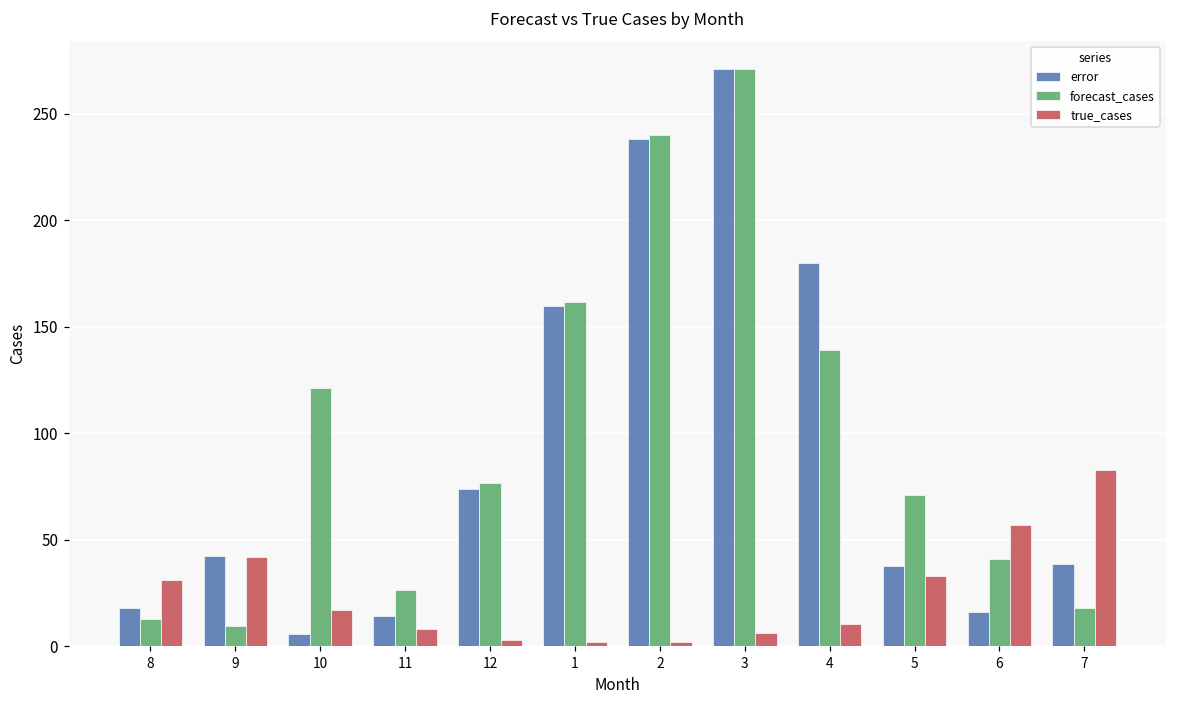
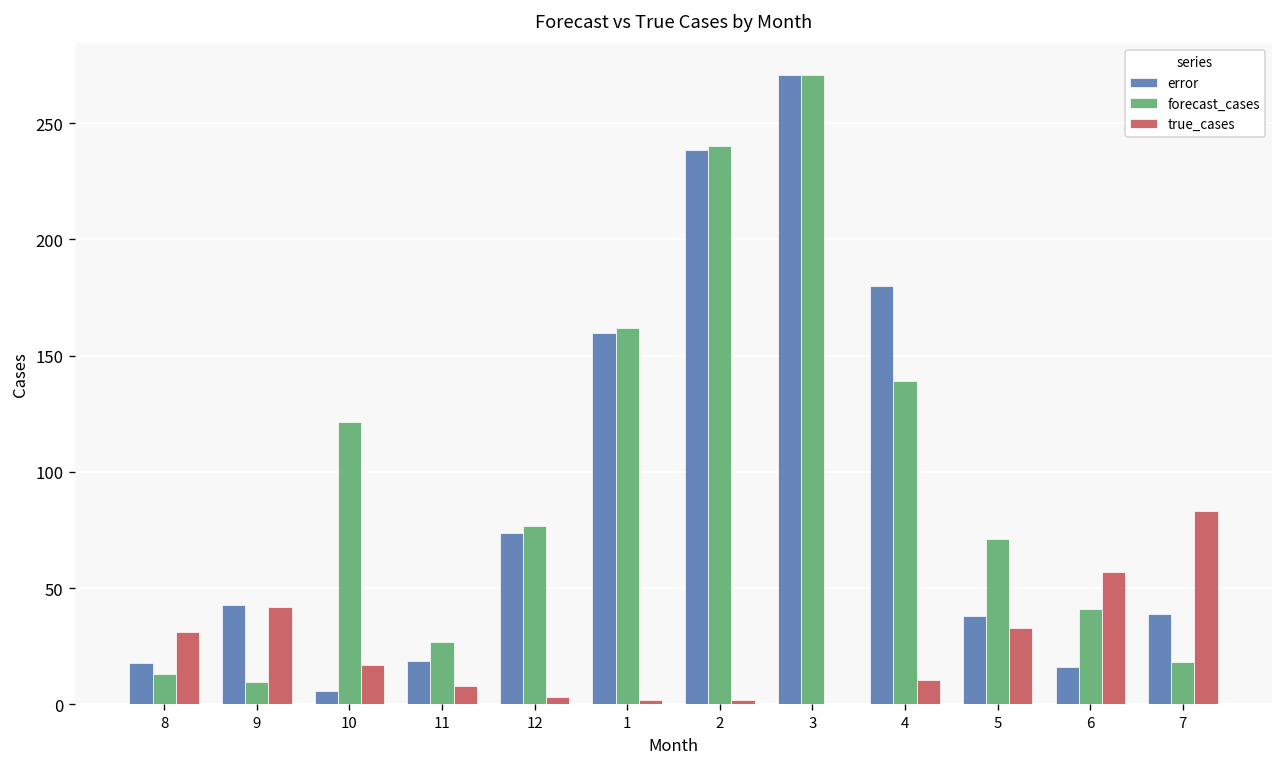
  {
    "error": {
      "8": 18,
      "9": 43,
      "10": 6,
-     "11": 14,
+     "11": 19,
      "12": 74,
      "1": 160,
      "2": 238,
      "3": 271,
      "4": 180,
      "5": 38,
      "6": 16,
      "7": 39
    },
    "forecast_cases": {
      "8": 13,
      "9": 10,
      "10": 122,
      "11": 27,
      "12": 77,
      "1": 162,
      "2": 240,
      "3": 271,
      "4": 139,
      "5": 71,
      "6": 41,
      "7": 18
    },
    "true_cases": {
      "8": 31,
      "9": 42,
      "10": 17,
      "11": 8,
      "12": 3,
      "1": 2,
      "2": 2,
-     "3": 6,
+     "3": 0,
      "4": 11,
      "5": 33,
      "6": 57,
      "7": 83
    }
  }
